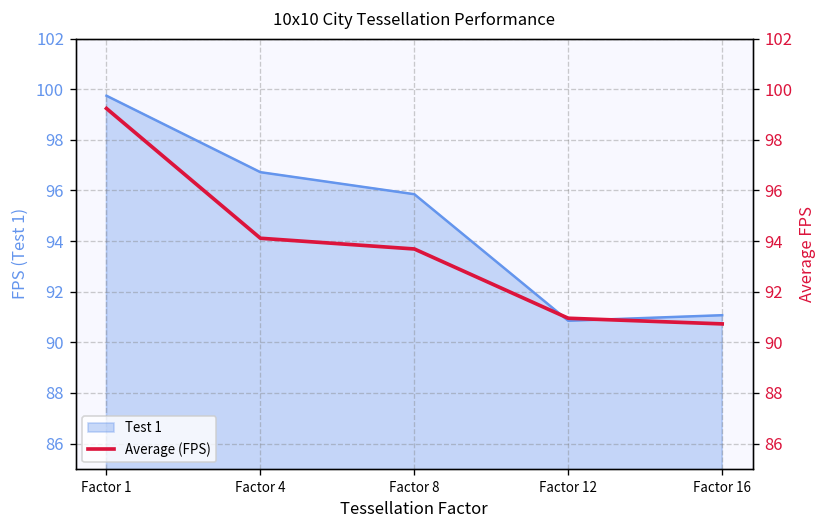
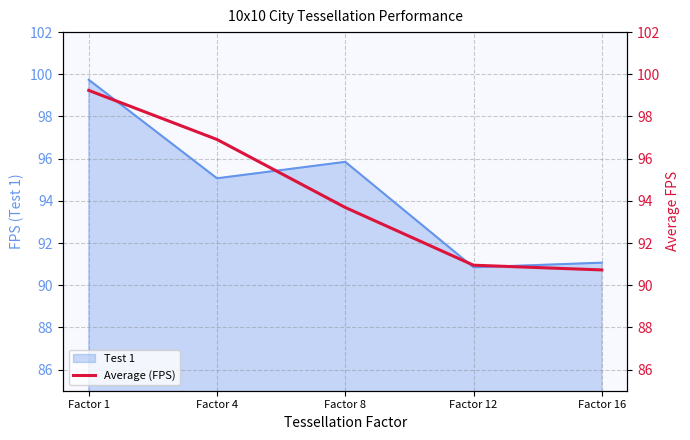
  {
    "Test 1": {
      "Factor 1": 99.7,
-     "Factor 4": 96.7,
+     "Factor 4": 95.1,
      "Factor 8": 95.9,
      "Factor 12": 90.9,
      "Factor 16": 91.1
    },
    "Average (FPS)": {
      "Factor 1": 99.2,
-     "Factor 4": 94.1,
+     "Factor 4": 96.9,
      "Factor 8": 93.7,
      "Factor 12": 91.0,
      "Factor 16": 90.7
    }
  }
